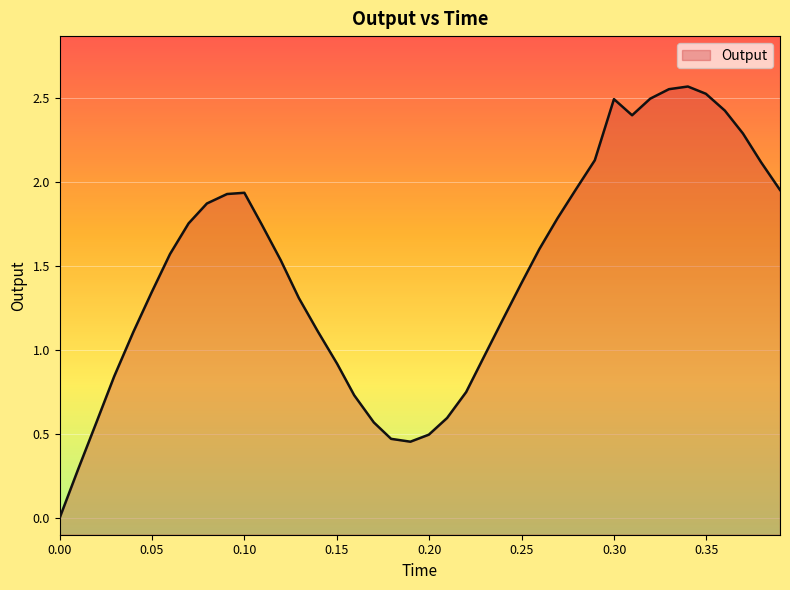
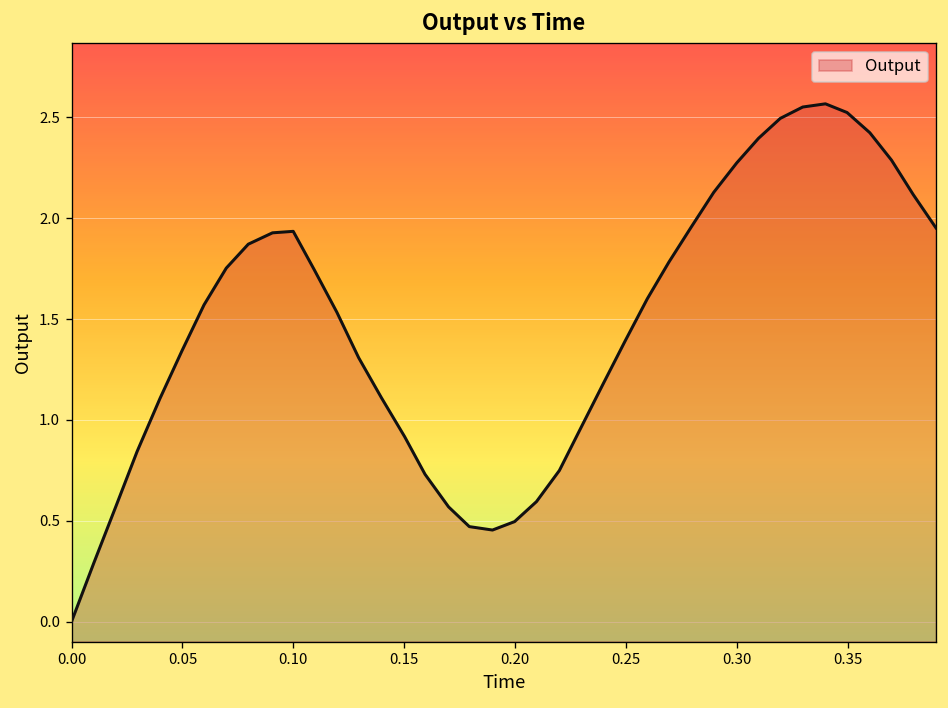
  {
    "0.00": 0.00,
    "0.10": 1.94,
    "0.15": 0.92,
-   "0.30": 2.49
+   "0.30": 2.27
  }
